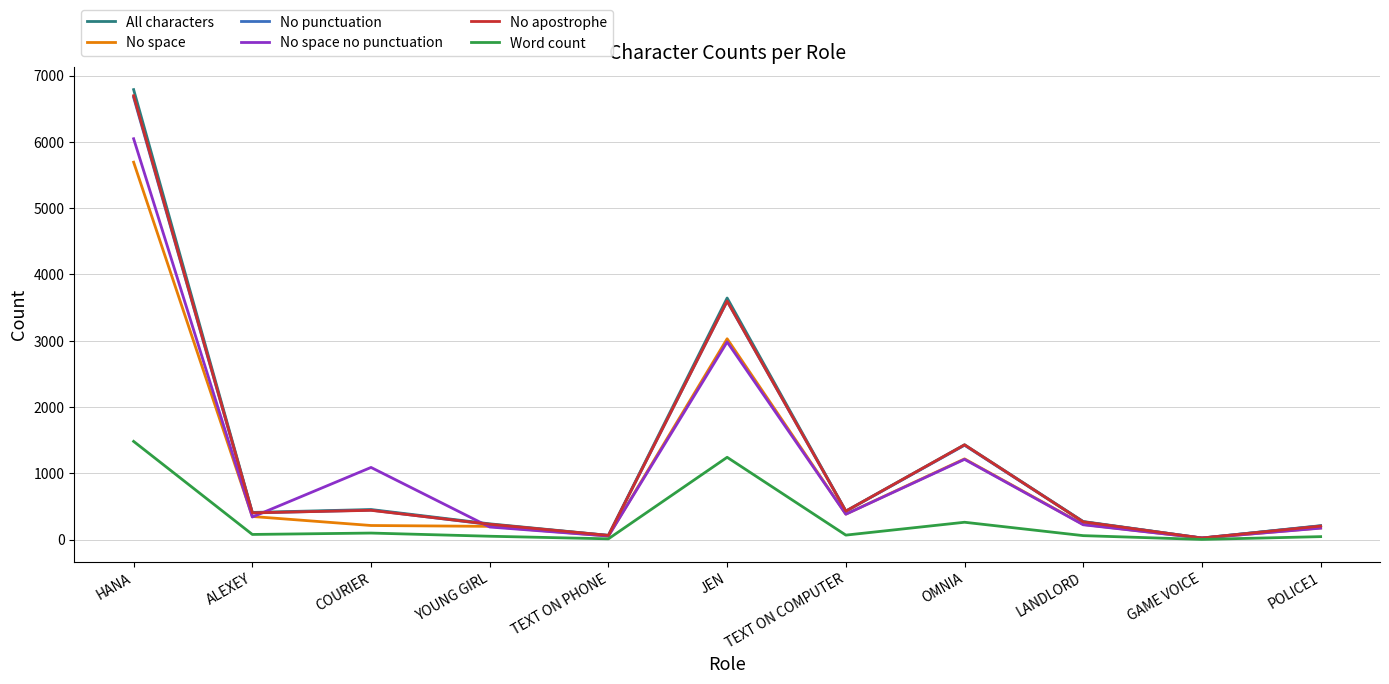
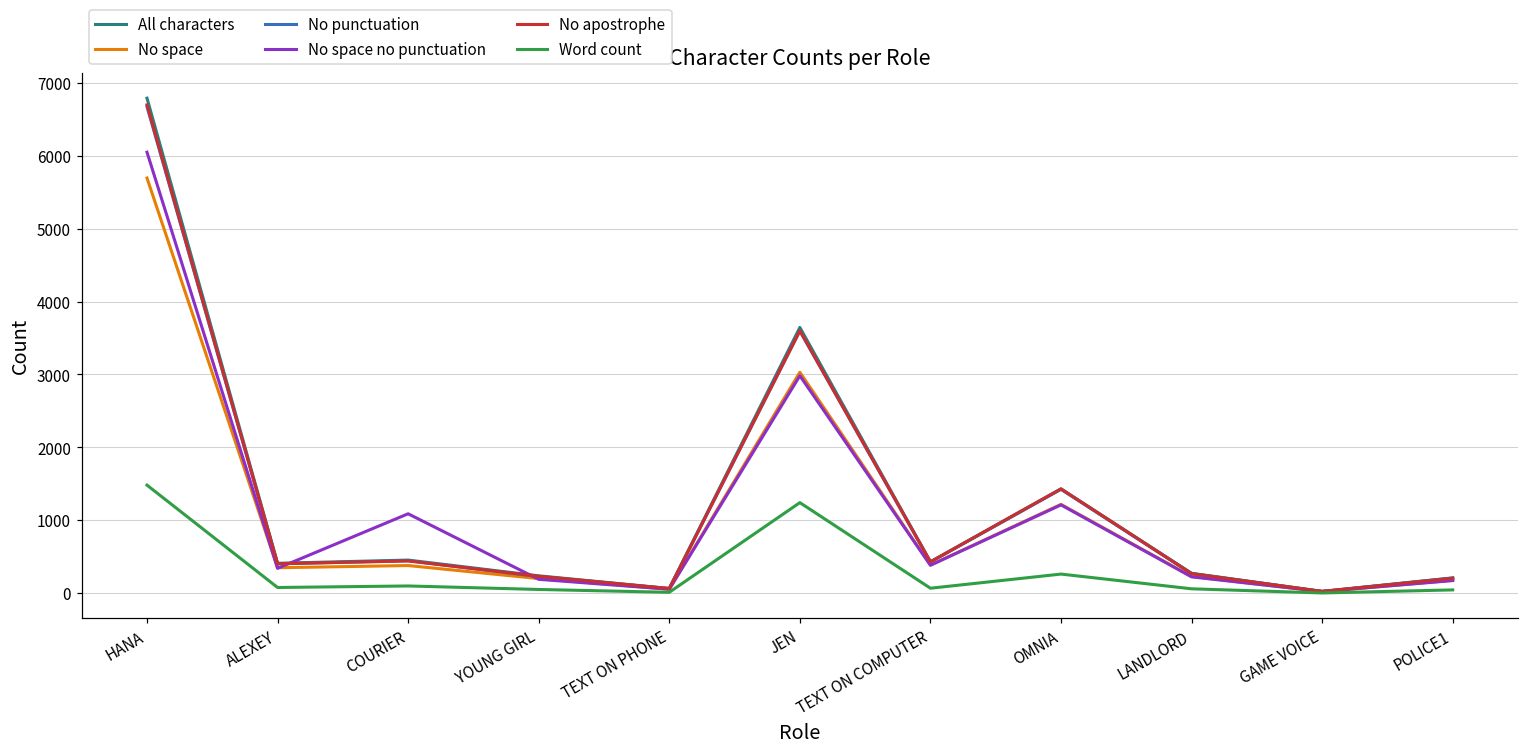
  {
    "All characters": {
      "HANA": 6800,
      "JEN": 3600
    },
    "No space": {
      "HANA": 5700,
-     "COURIER": 200,
+     "COURIER": 400,
      "JEN": 3000
    },
    "No space no punctuation": {
      "HANA": 6000,
      "COURIER": 1100,
      "JEN": 3000
    },
    "Word count": {
      "HANA": 1500,
      "ALEXEY": 100,
      "COURIER": 100,
      "YOUNG GIRL": 100,
      "TEXT ON PHONE": 0,
      "JEN": 1200,
      "TEXT ON COMPUTER": 100,
      "OMNIA": 300,
      "LANDLORD": 100,
      "POLICE1": 0
    }
  }
